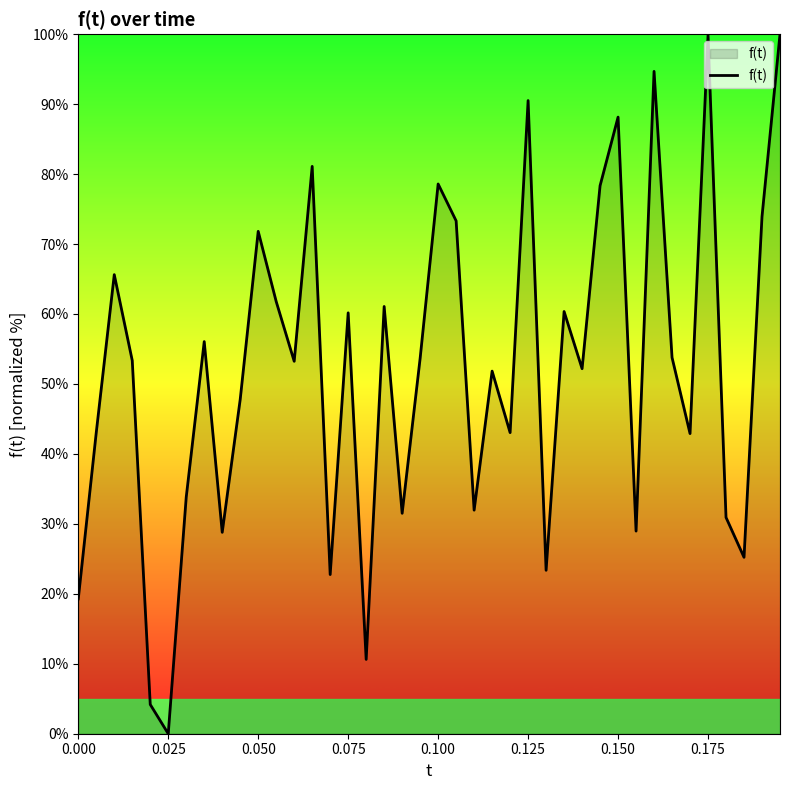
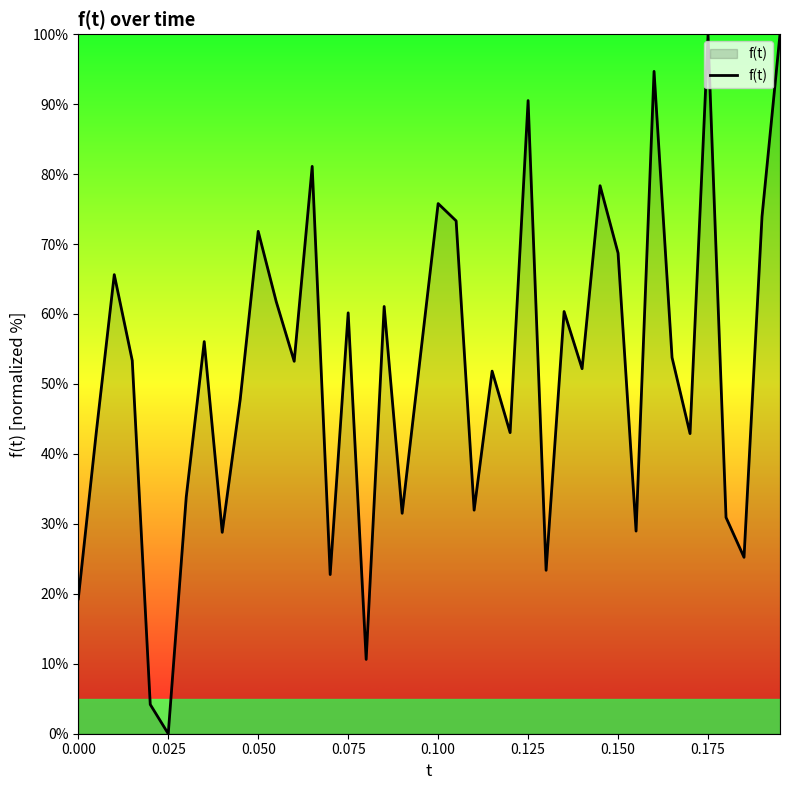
  {
    "0.000": "19%",
    "0.050": "72%",
    "0.075": "60%",
-   "0.100": "79%",
+   "0.100": "76%",
    "0.125": "91%",
-   "0.150": "88%",
+   "0.150": "69%",
    "0.175": "100%"
  }
